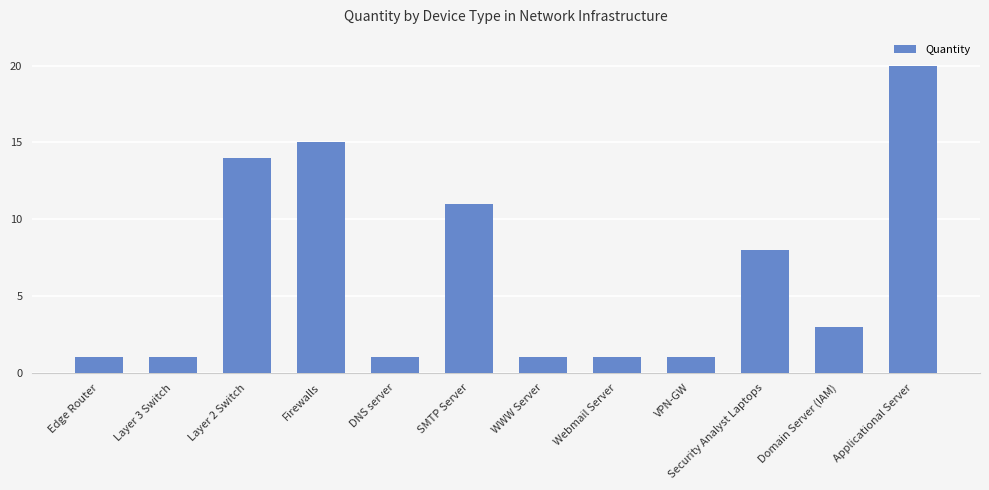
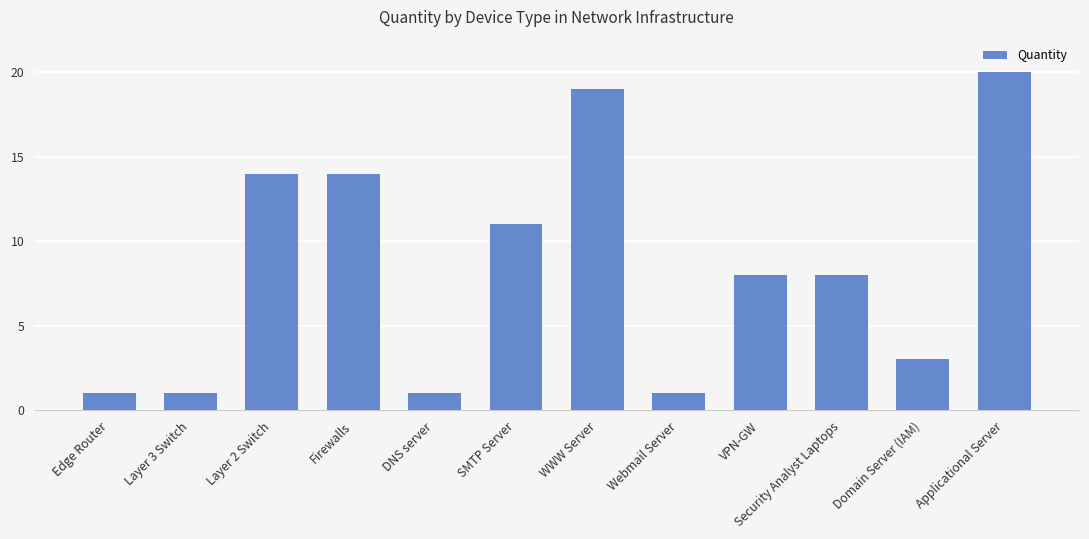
  {
    "Edge Router": 1,
    "Layer 3 Switch": 1,
    "Layer 2 Switch": 14,
-   "Firewalls": 15,
+   "Firewalls": 14,
    "DNS server": 1,
    "SMTP Server": 11,
-   "WWW Server": 1,
+   "WWW Server": 19,
    "Webmail Server": 1,
-   "VPN-GW": 1,
+   "VPN-GW": 8,
    "Security Analyst Laptops": 8,
    "Domain Server (IAM)": 3,
    "Applicational Server": 20
  }
